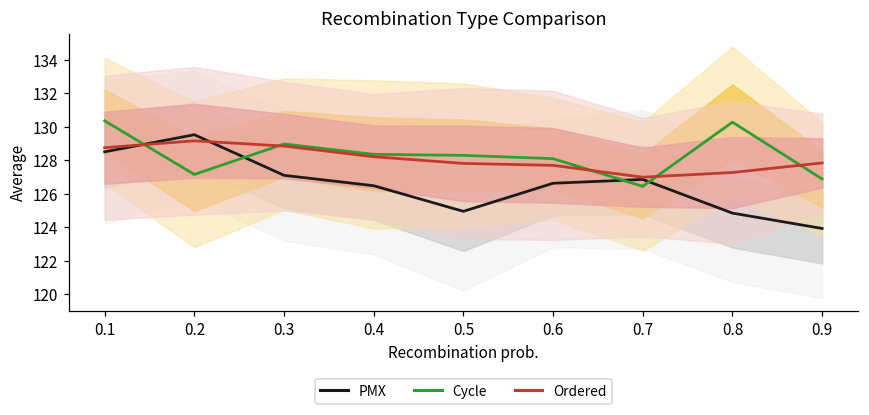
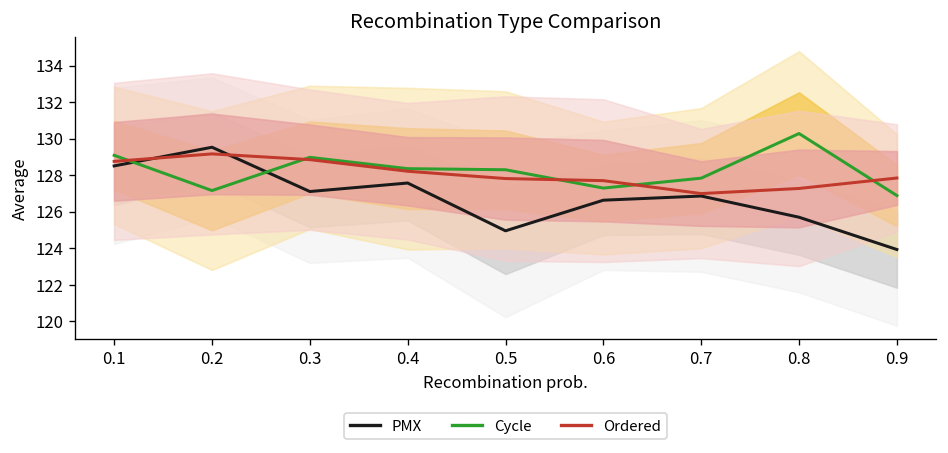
  {
    "PMX": {
      "0.1": 128.5,
      "0.2": 129.5,
      "0.3": 127.1,
-     "0.4": 126.5,
+     "0.4": 127.6,
      "0.5": 125.0,
      "0.6": 126.6,
-     "0.8": 124.9,
+     "0.8": 125.7,
      "0.9": 123.9
    },
    "Cycle": {
-     "0.1": 130.4,
+     "0.1": 129.1,
      "0.2": 127.2,
      "0.5": 128.3,
-     "0.6": 128.1,
-     "0.7": 126.5,
+     "0.6": 127.3,
+     "0.7": 127.8,
      "0.8": 130.3,
      "0.9": 126.9
    },
    "Ordered": {
      "0.1": 128.8,
      "0.2": 129.2,
      "0.5": 127.8,
      "0.6": 127.7,
      "0.8": 127.3,
      "0.9": 127.9
    }
  }
